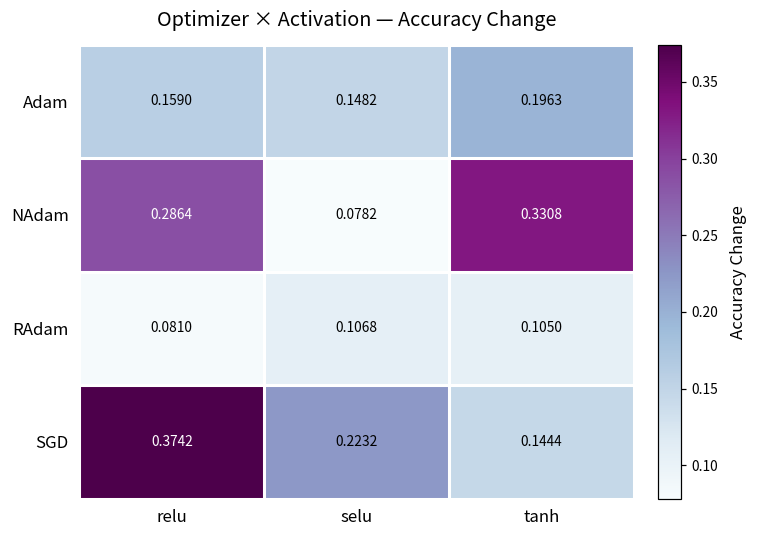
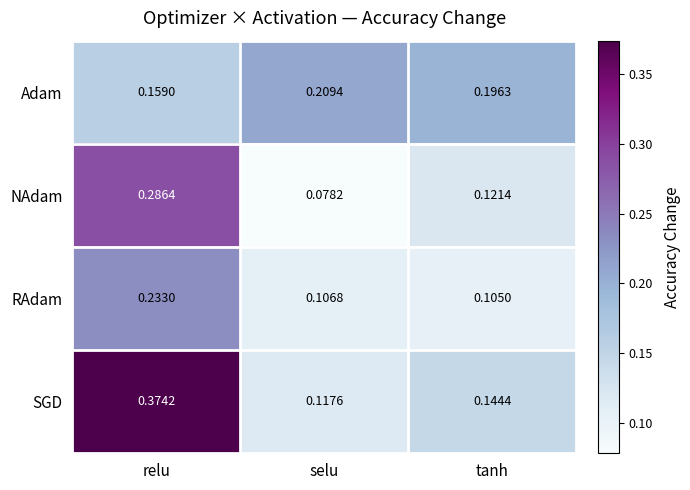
  {
    "Adam": {
      "relu": 0.1590,
-     "selu": 0.1482,
+     "selu": 0.2094,
      "tanh": 0.1963
    },
    "NAdam": {
      "relu": 0.2864,
      "selu": 0.0782,
-     "tanh": 0.3308
+     "tanh": 0.1214
    },
    "RAdam": {
-     "relu": 0.0810,
+     "relu": 0.2330,
      "selu": 0.1068,
      "tanh": 0.1050
    },
    "SGD": {
      "relu": 0.3742,
-     "selu": 0.2232,
+     "selu": 0.1176,
      "tanh": 0.1444
    }
  }
